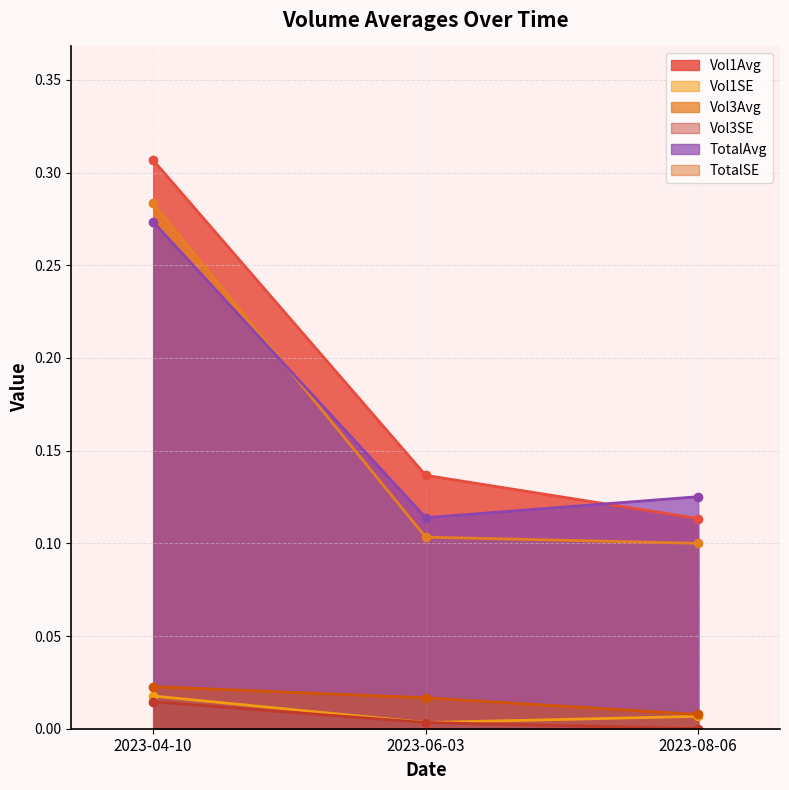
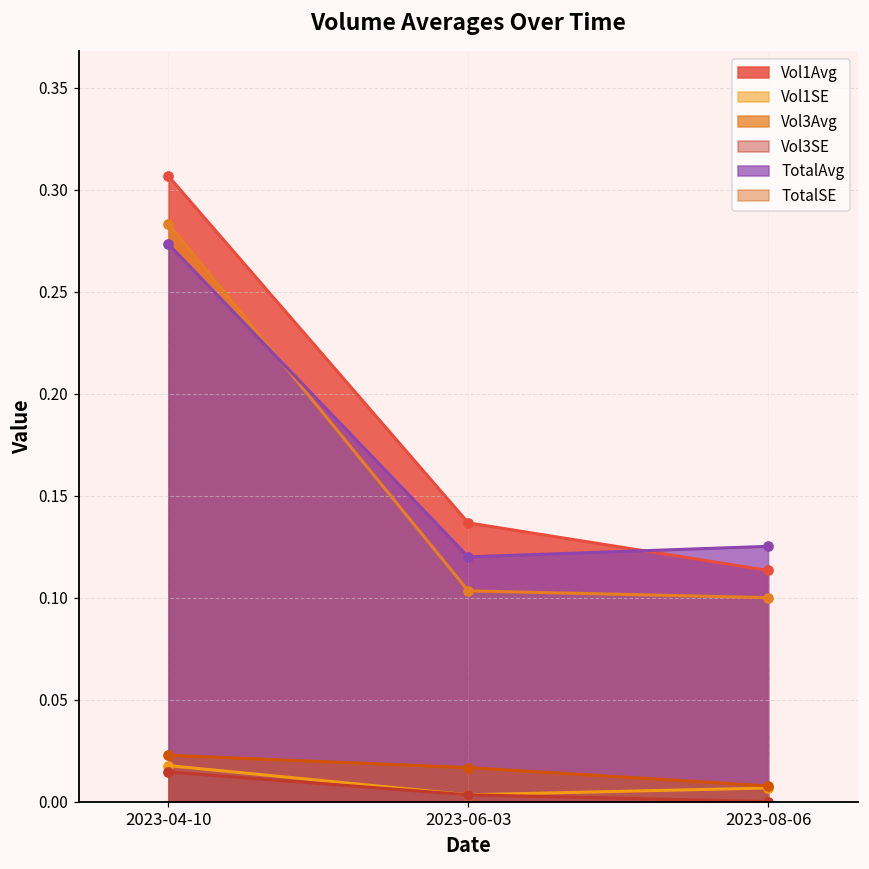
  {
    "TotalAvg": {
      "2023-04-10": 0.273,
-     "2023-06-03": 0.114,
+     "2023-06-03": 0.120,
      "2023-08-06": 0.125
    }
  }
